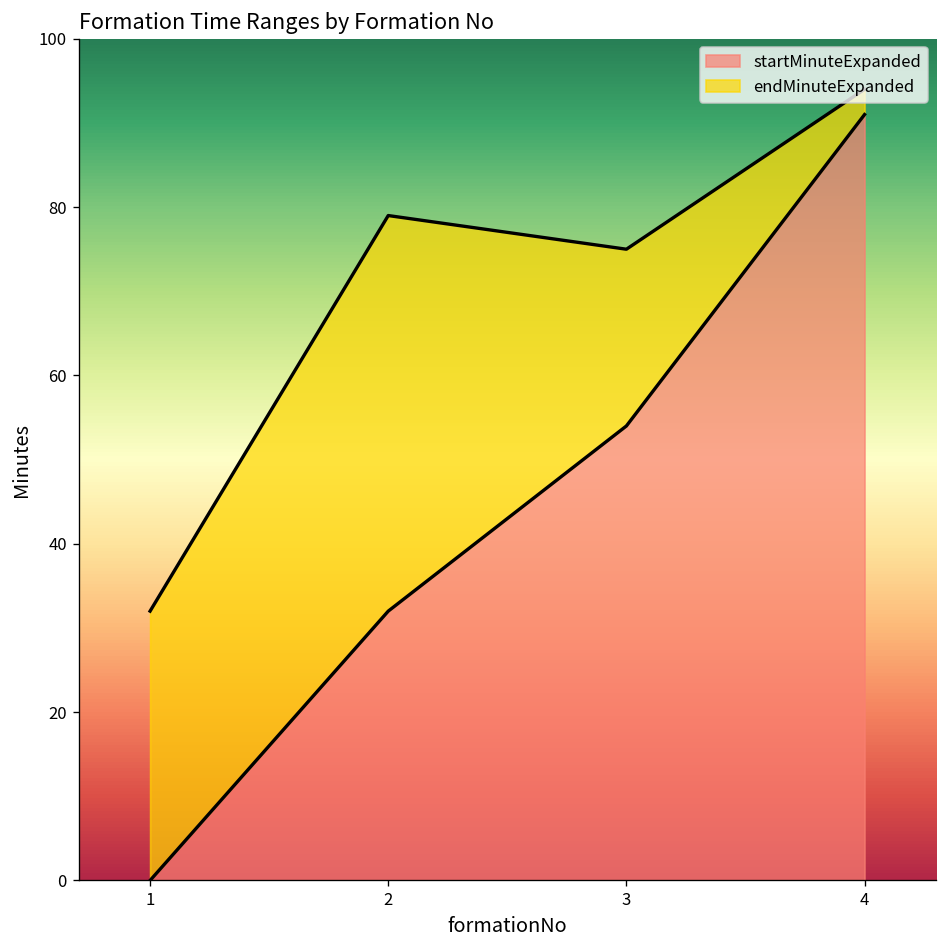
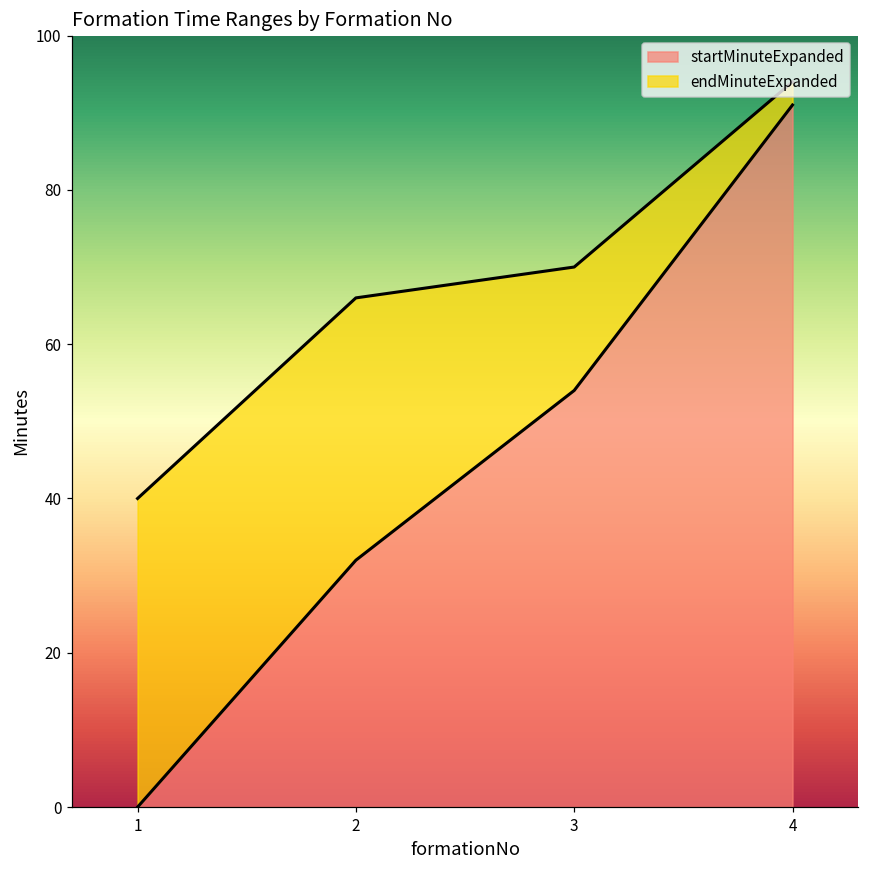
  {
    "startMinuteExpanded": {
      "1": 0,
      "2": 32,
      "3": 54,
      "4": 91
    },
    "endMinuteExpanded": {
-     "1": 32,
-     "2": 79,
-     "3": 75
+     "1": 40,
+     "2": 66,
+     "3": 70
    }
  }
